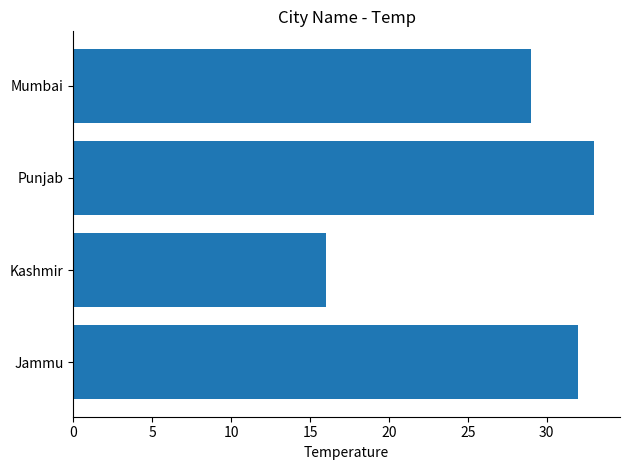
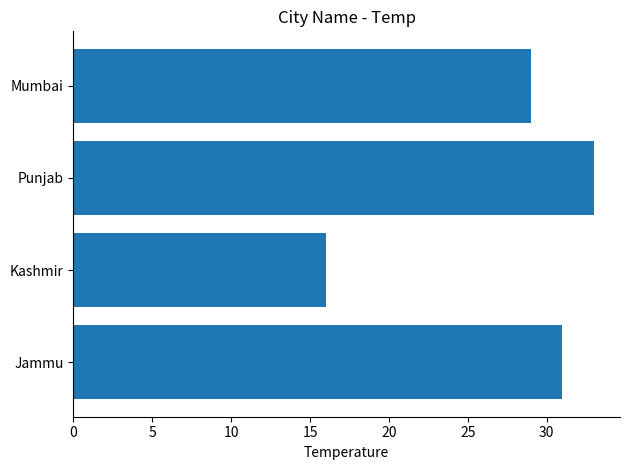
  {
    "Mumbai": 29,
    "Punjab": 33,
    "Kashmir": 16,
-   "Jammu": 32
+   "Jammu": 31
  }
